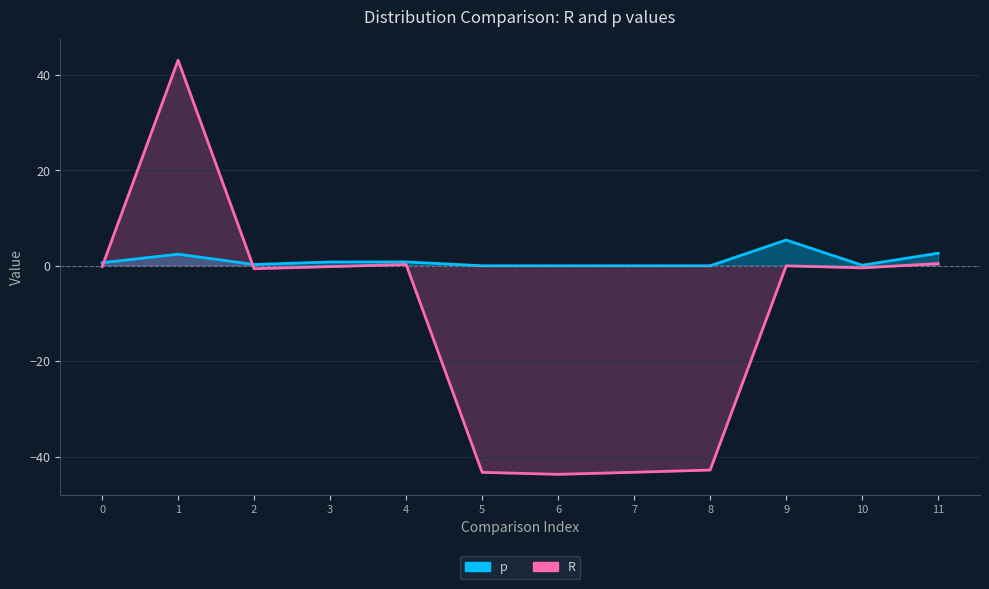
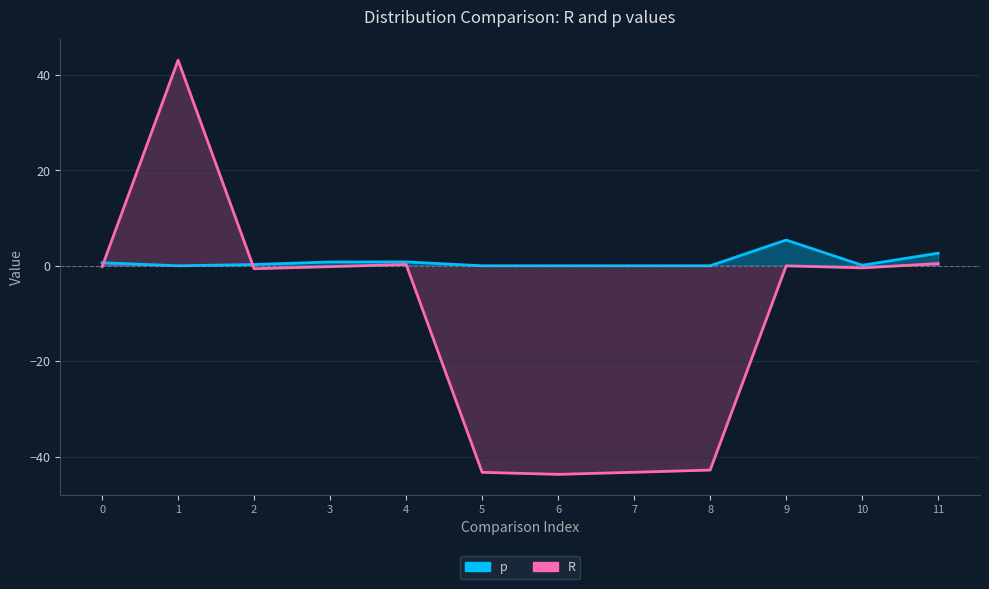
  {
    "p": {
      "0": 1,
-     "1": 2,
+     "1": 0,
      "3": 1,
      "9": 5,
      "11": 3
    }
  }
